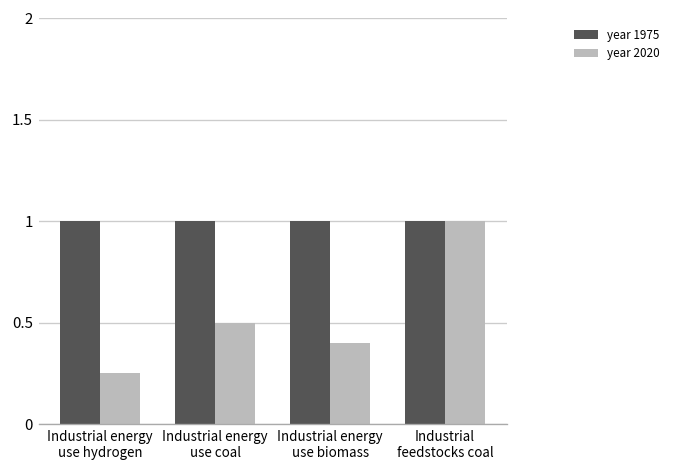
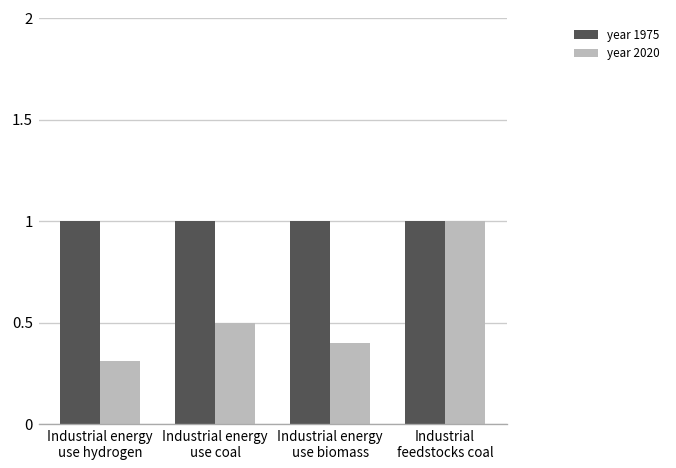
  {
    "year 1975": {
      "Industrial energy use hydrogen": 1.00,
      "Industrial energy use coal": 1.00,
      "Industrial energy use biomass": 1.00,
      "Industrial feedstocks coal": 1.00
    },
    "year 2020": {
-     "Industrial energy use hydrogen": 0.25,
+     "Industrial energy use hydrogen": 0.31,
      "Industrial energy use coal": 0.50,
      "Industrial energy use biomass": 0.40,
      "Industrial feedstocks coal": 1.00
    }
  }
